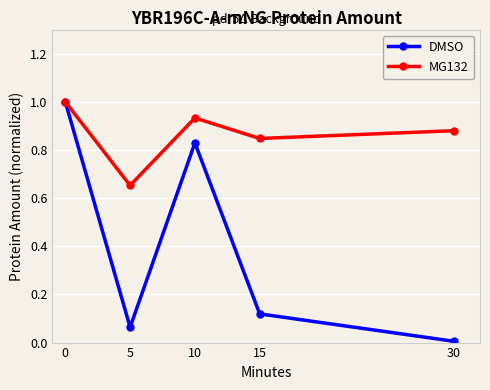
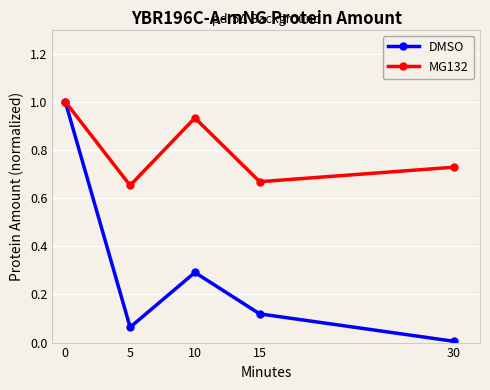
  {
    "DMSO": {
      "5": 0.06,
-     "10": 0.83,
+     "10": 0.29,
      "15": 0.12,
      "30": 0.01
    },
    "MG132": {
      "5": 0.65,
      "10": 0.93,
-     "15": 0.85,
-     "30": 0.88
+     "15": 0.67,
+     "30": 0.73
    }
  }
